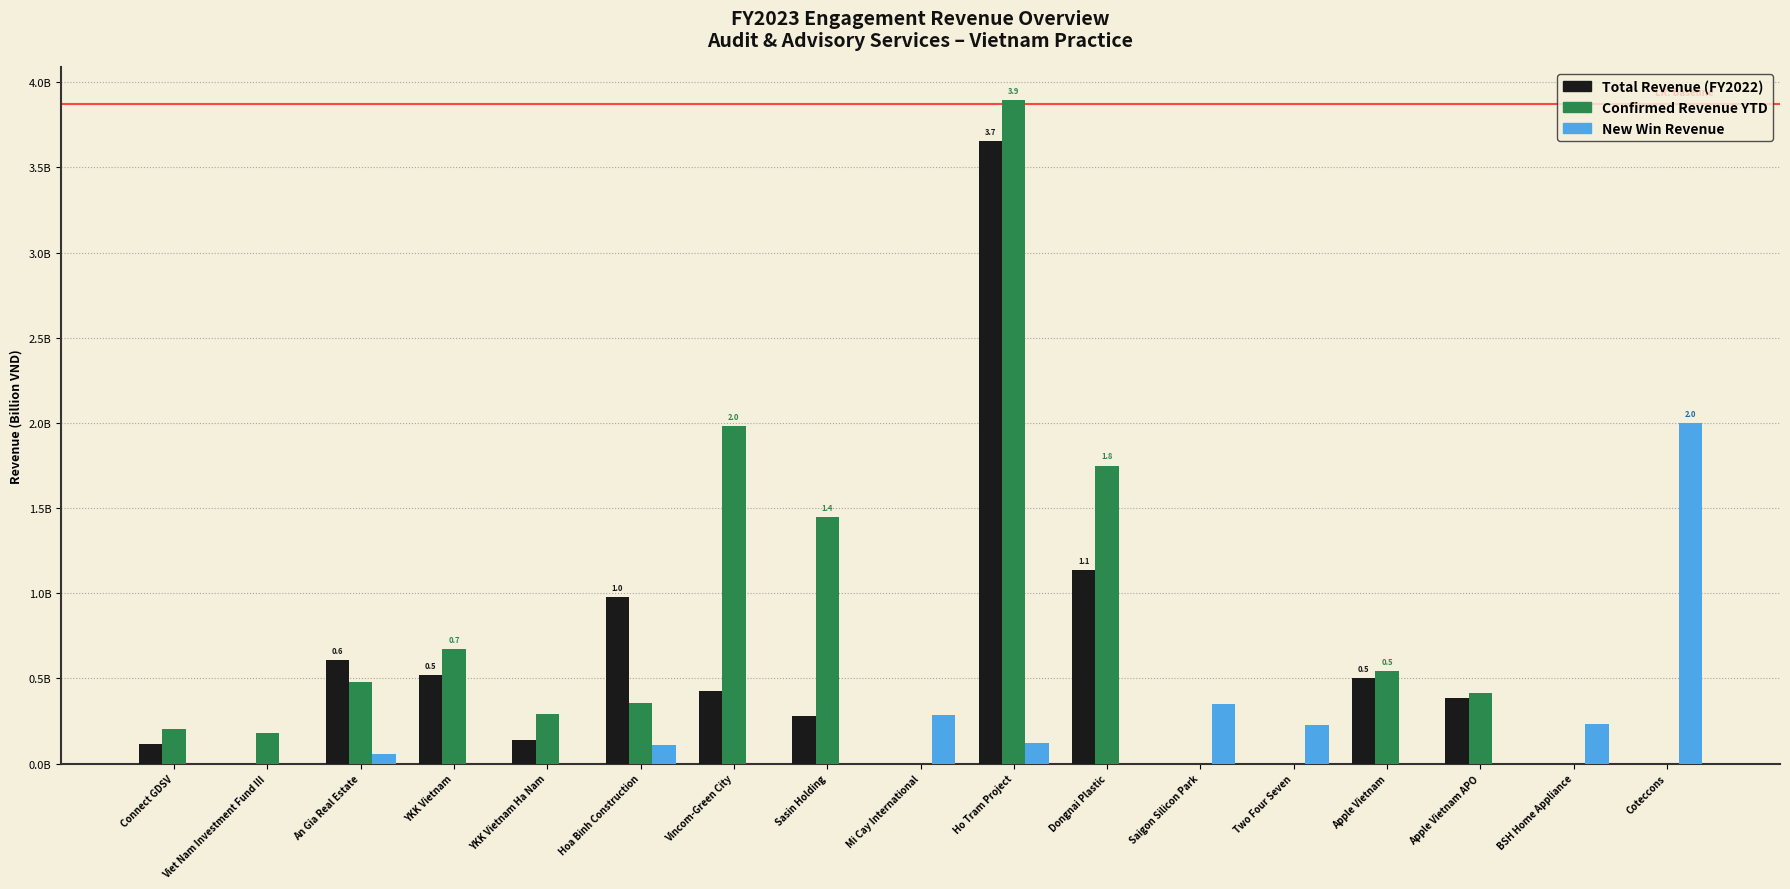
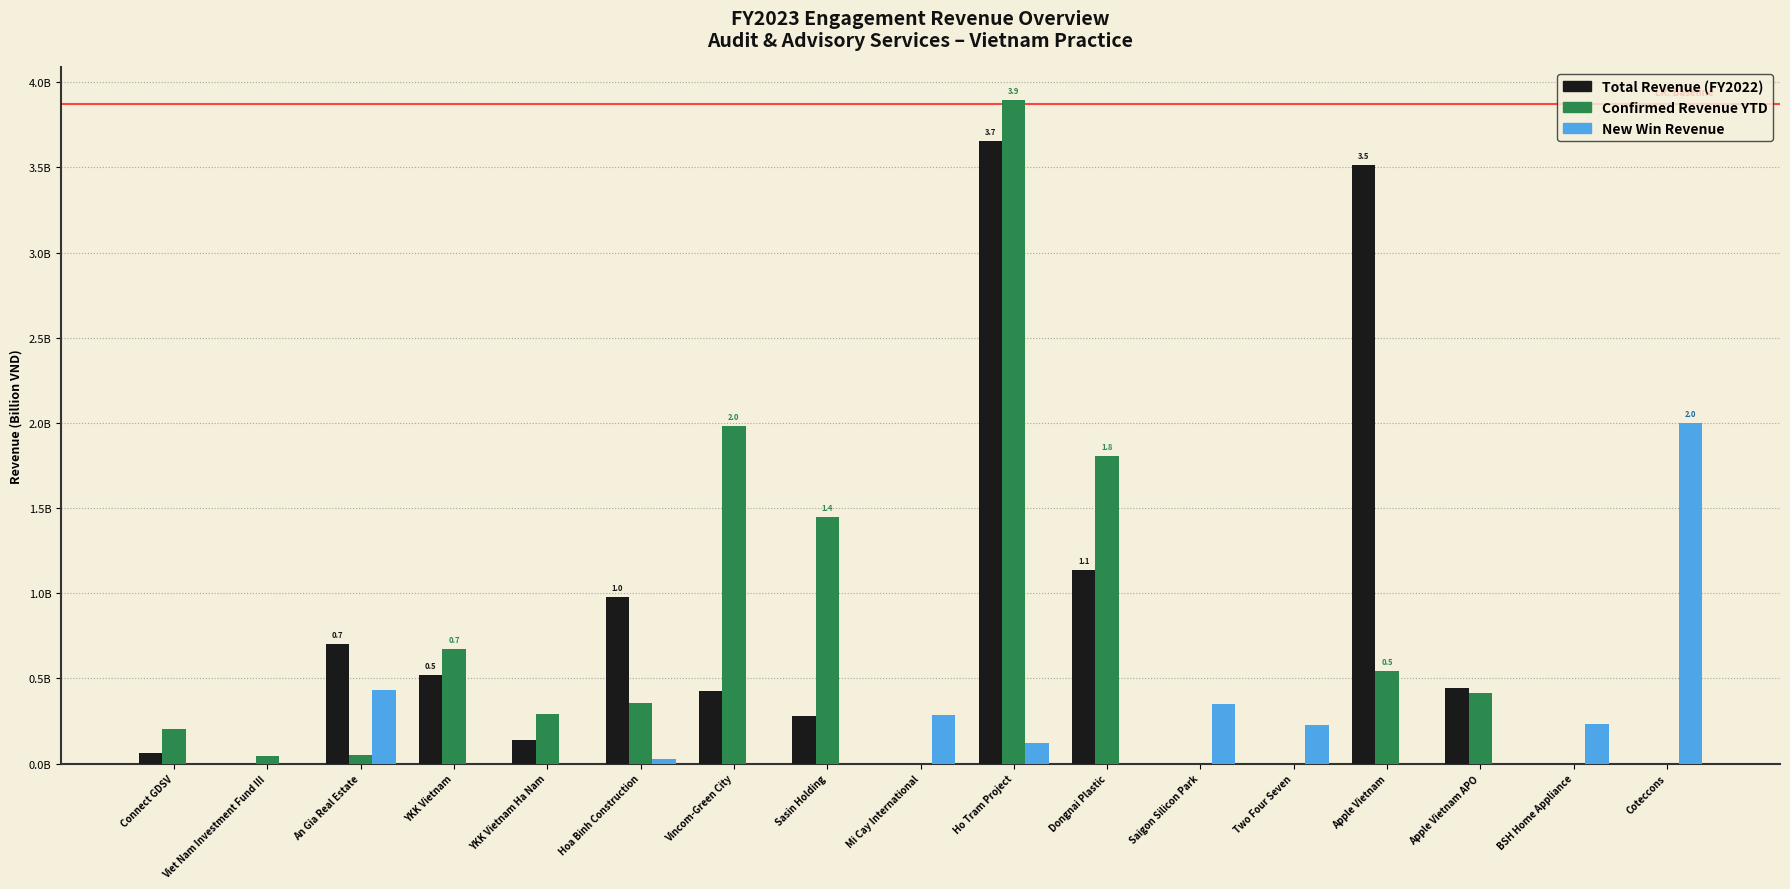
  {
    "Total Revenue (FY2022)": {
-     "Connect GDSV": 120000000,
-     "An Gia Real Estate": 0.6,
+     "Connect GDSV": 60000000,
+     "An Gia Real Estate": 0.7,
      "YKK Vietnam": 0.5,
      "Hoa Binh Construction": 1.0,
      "Ho Tram Project": 3.7,
      "Dongnai Plastic": 1.1,
-     "Apple Vietnam": 0.5,
-     "Apple Vietnam APO": 390000000
+     "Apple Vietnam": 3.5,
+     "Apple Vietnam APO": 440000000
    },
    "Confirmed Revenue YTD": {
      "Connect GDSV": 200000000,
-     "Viet Nam Investment Fund III": 180000000,
-     "An Gia Real Estate": 480000000,
+     "Viet Nam Investment Fund III": 40000000,
+     "An Gia Real Estate": 50000000,
      "YKK Vietnam Ha Nam": 290000000,
      "Hoa Binh Construction": 360000000,
      "Mi Cay International": 0,
-     "Dongnai Plastic": 1750000000,
+     "Dongnai Plastic": 1810000000,
      "Saigon Silicon Park": 0,
      "Two Four Seven": 0,
      "Apple Vietnam APO": 420000000,
      "BSH Home Appliance": 0,
      "Coteccons": 0
    },
    "New Win Revenue": {
      "Connect GDSV": 0,
      "Viet Nam Investment Fund III": 0,
-     "An Gia Real Estate": 60000000,
+     "An Gia Real Estate": 430000000,
      "YKK Vietnam": 0,
      "YKK Vietnam Ha Nam": 0,
-     "Hoa Binh Construction": 110000000,
+     "Hoa Binh Construction": 30000000,
      "Vincom-Green City": 0,
      "Sasin Holding": 0,
      "Mi Cay International": 280000000,
      "Ho Tram Project": 120000000,
      "Dongnai Plastic": 0,
      "Saigon Silicon Park": 350000000,
      "Two Four Seven": 230000000,
      "Apple Vietnam": 0,
      "Apple Vietnam APO": 0,
      "BSH Home Appliance": 230000000
    }
  }
